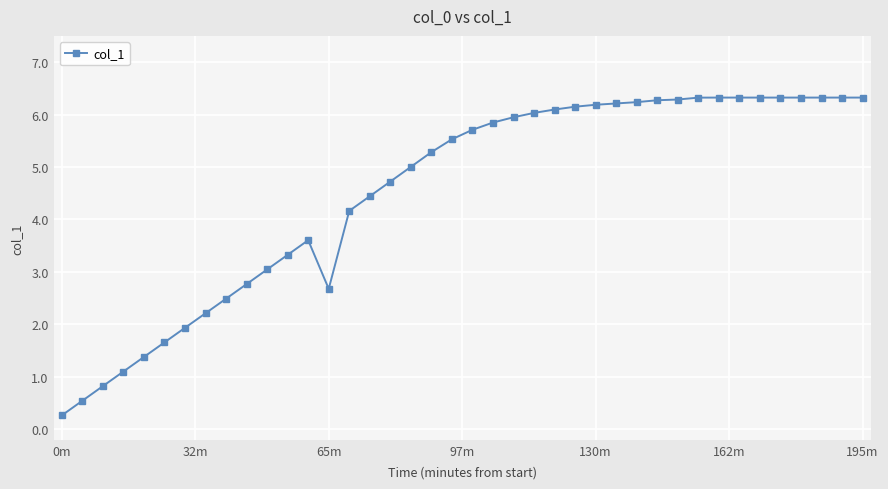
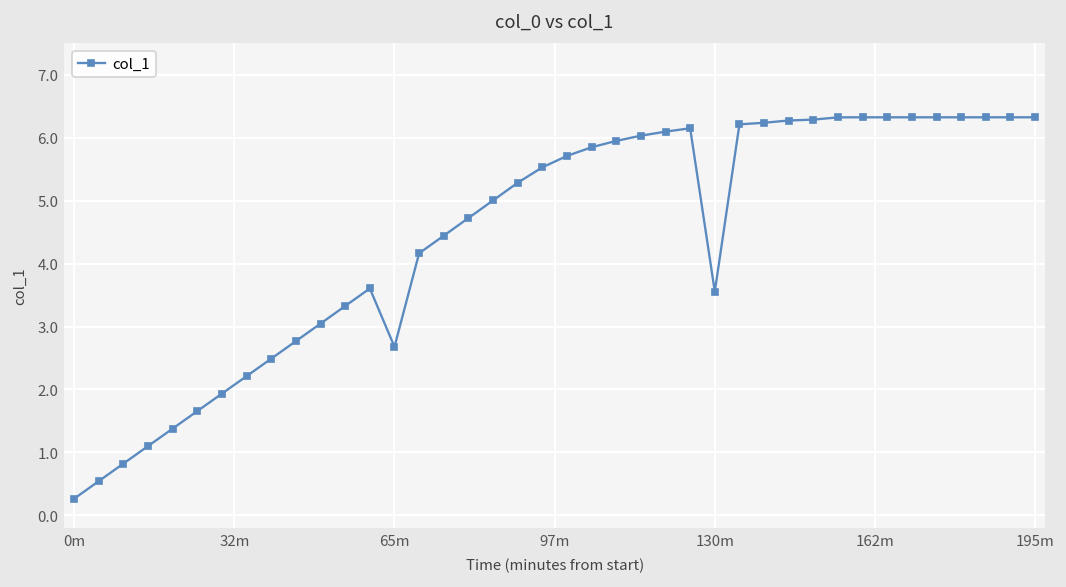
  {
    "0m": 0.3,
    "65m": 2.7,
-   "130m": 6.2,
+   "130m": 3.6,
    "195m": 6.3
  }
